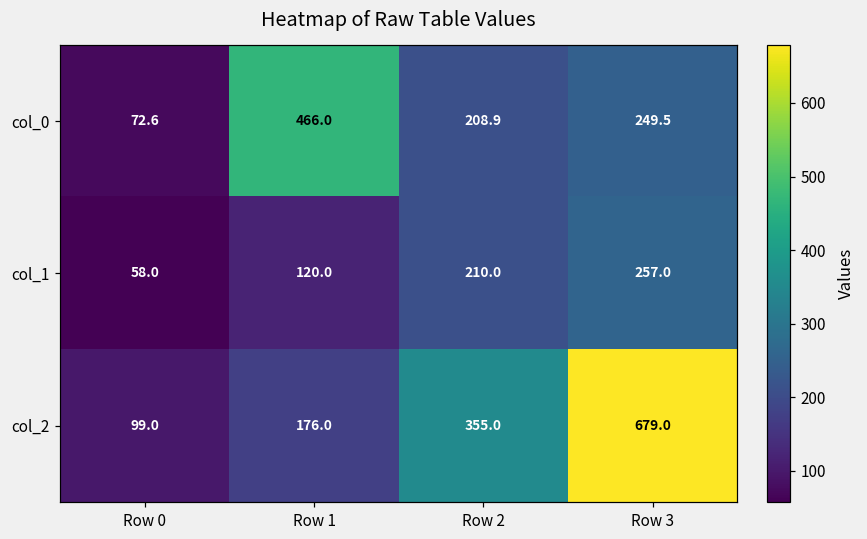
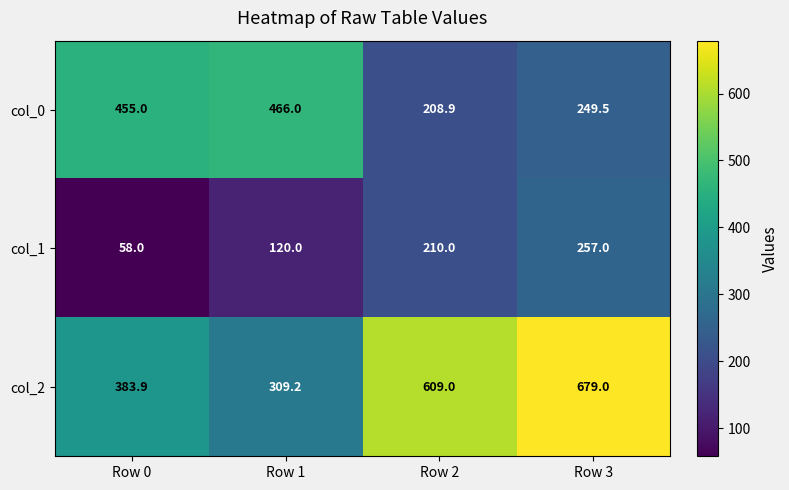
  {
    "col_0": {
-     "Row 0": 72.6,
+     "Row 0": 455.0,
      "Row 1": 466.0,
      "Row 2": 208.9,
      "Row 3": 249.5
    },
    "col_1": {
      "Row 0": 58.0,
      "Row 1": 120.0,
      "Row 2": 210.0,
      "Row 3": 257.0
    },
    "col_2": {
-     "Row 0": 99.0,
-     "Row 1": 176.0,
-     "Row 2": 355.0,
+     "Row 0": 383.9,
+     "Row 1": 309.2,
+     "Row 2": 609.0,
      "Row 3": 679.0
    }
  }
